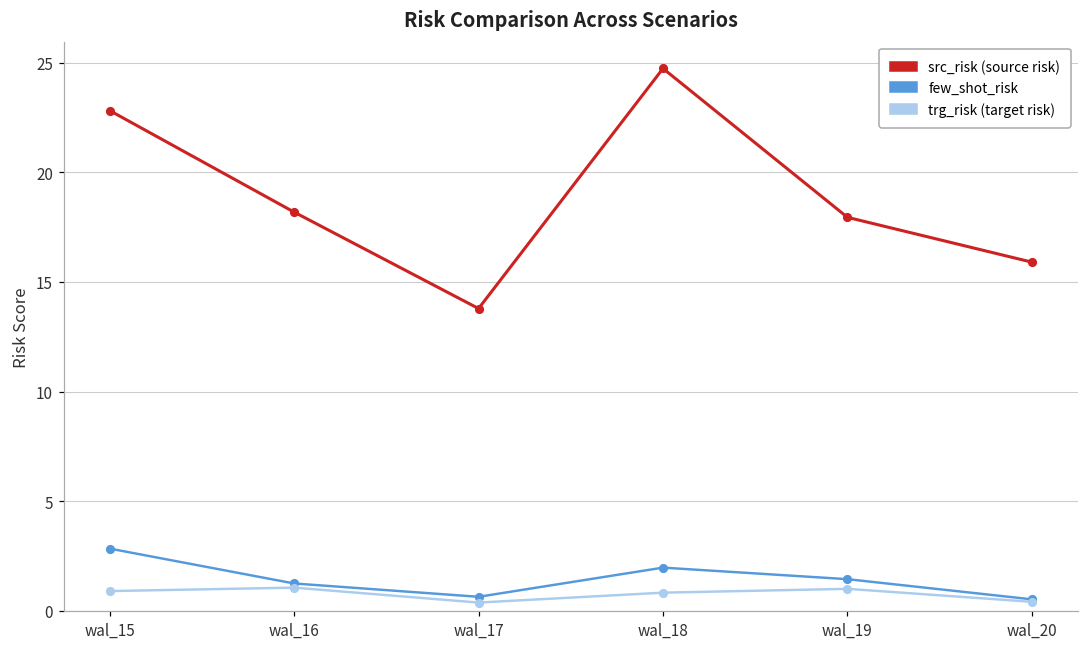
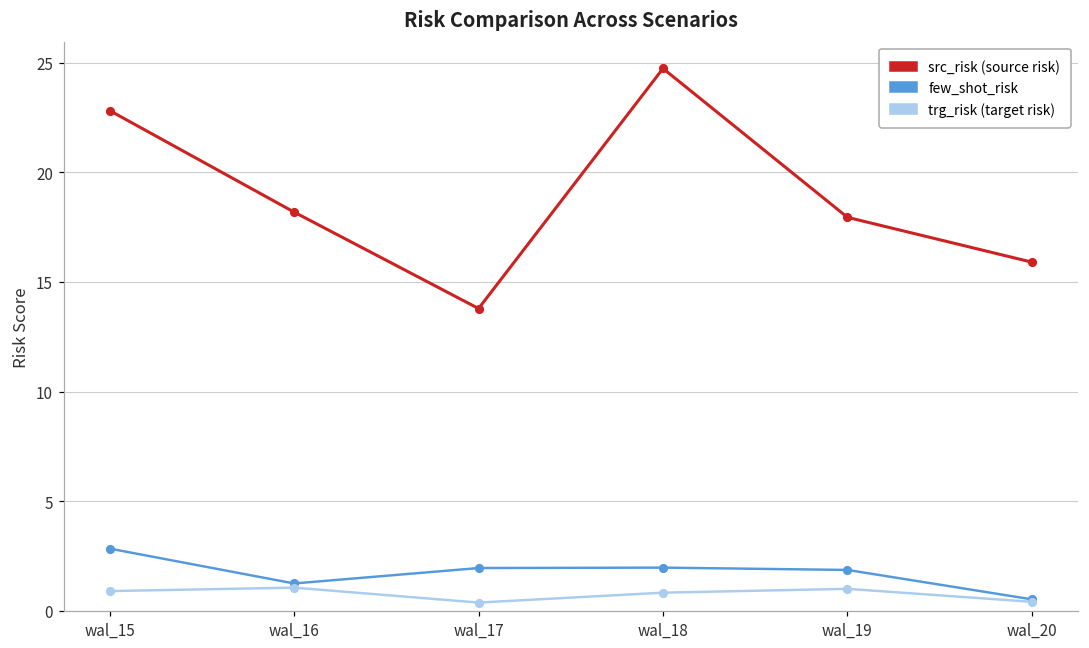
  {
    "few_shot_risk": {
      "wal_15": 2.8,
      "wal_16": 1.3,
-     "wal_17": 0.6,
+     "wal_17": 2.0,
      "wal_18": 2.0,
-     "wal_19": 1.4
+     "wal_19": 1.9
    }
  }
